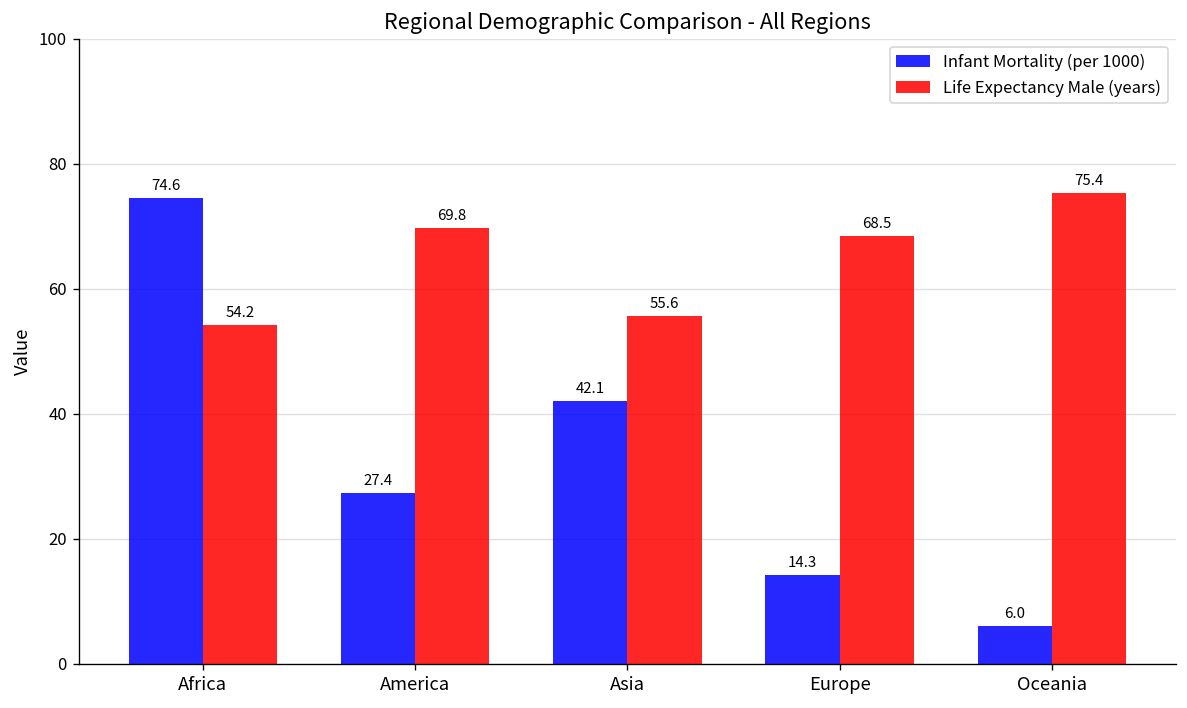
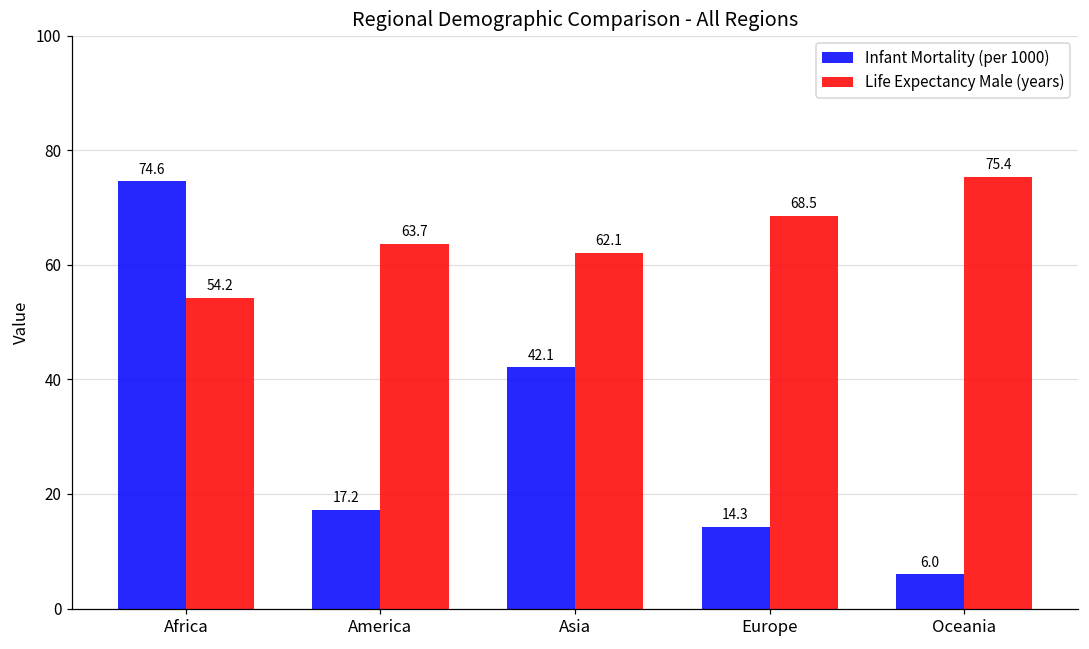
  {
    "Infant Mortality (per 1000)": {
      "Africa": 74.6,
-     "America": 27.4,
+     "America": 17.2,
      "Asia": 42.1,
      "Europe": 14.3,
      "Oceania": 6.0
    },
    "Life Expectancy Male (years)": {
      "Africa": 54.2,
-     "America": 69.8,
-     "Asia": 55.6,
+     "America": 63.7,
+     "Asia": 62.1,
      "Europe": 68.5,
      "Oceania": 75.4
    }
  }
